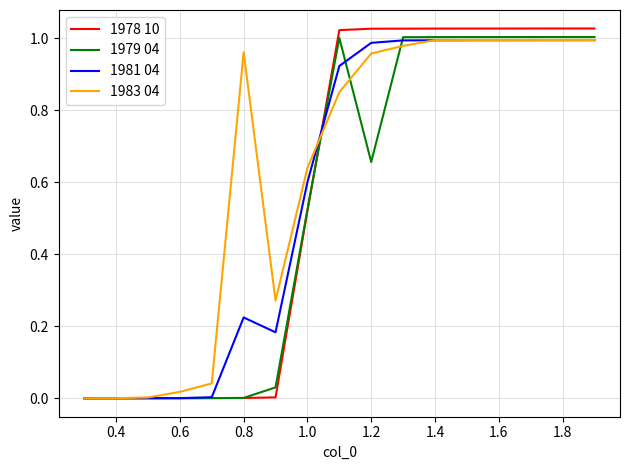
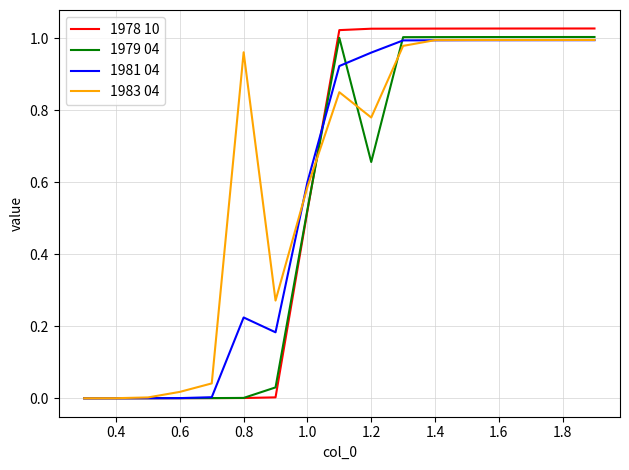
  {
    "1978 10": {
      "1.2": 1.03,
      "1.4": 1.03,
      "1.6": 1.03,
      "1.8": 1.03
    },
    "1979 04": {
      "1.2": 0.66,
      "1.4": 1.00,
      "1.6": 1.00,
      "1.8": 1.00
    },
    "1981 04": {
      "0.8": 0.22,
      "1.0": 0.60,
-     "1.2": 0.99
+     "1.2": 0.96
    },
    "1983 04": {
      "0.6": 0.02,
      "0.8": 0.96,
-     "1.0": 0.64,
-     "1.2": 0.96
+     "1.0": 0.59,
+     "1.2": 0.78
    }
  }
